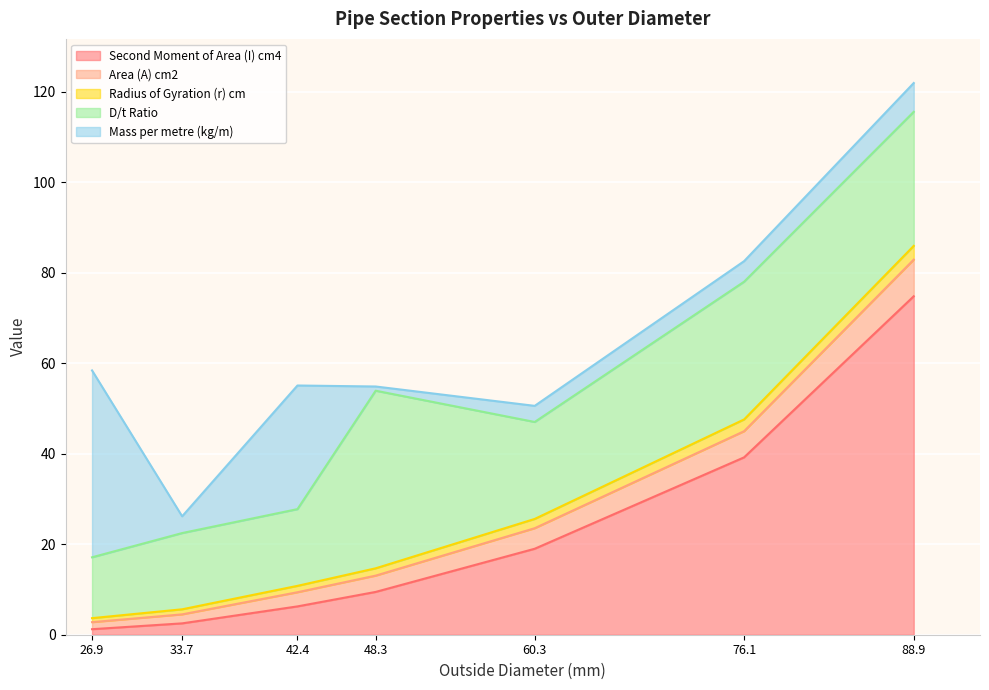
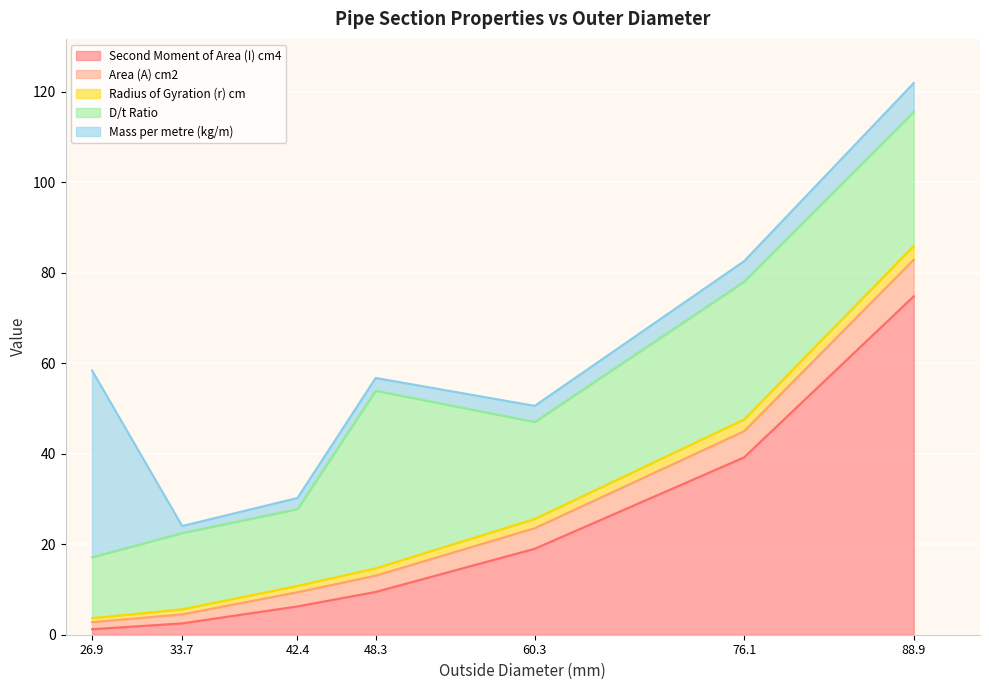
  {
    "Radius of Gyration (r) cm": {
      "26.9": 1,
      "33.7": 1,
      "42.4": 1,
      "48.3": 2,
      "60.3": 2,
      "76.1": 3,
      "88.9": 3
    },
    "D/t Ratio": {
      "26.9": 13,
      "33.7": 17,
      "42.4": 17,
      "48.3": 39,
      "60.3": 21,
      "76.1": 30,
      "88.9": 30
    },
    "Mass per metre (kg/m)": {
      "26.9": 41,
-     "33.7": 4,
-     "42.4": 27,
-     "48.3": 1,
+     "33.7": 2,
+     "42.4": 2,
+     "48.3": 3,
      "60.3": 4,
      "76.1": 5,
      "88.9": 6
    }
  }
